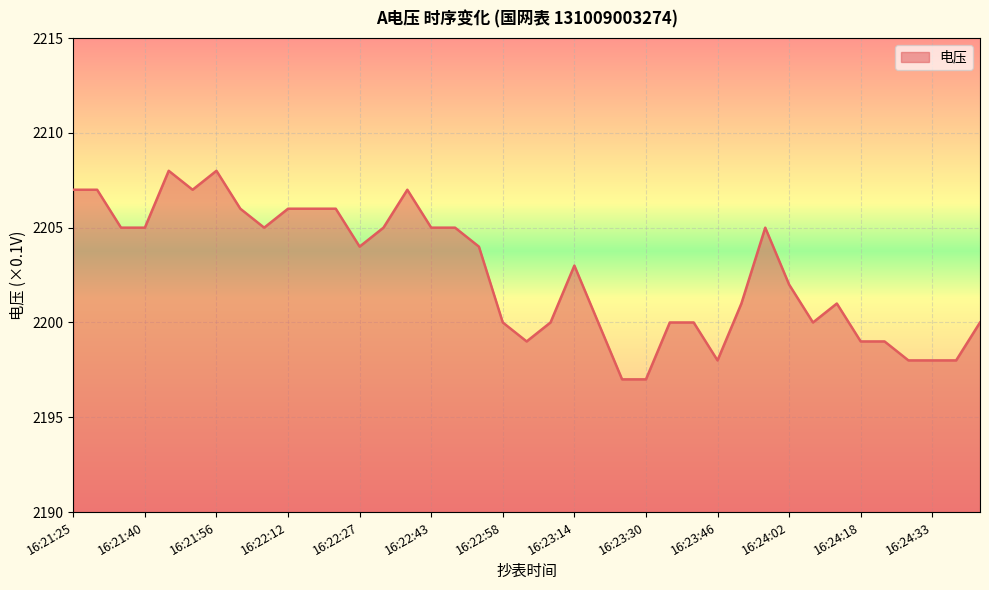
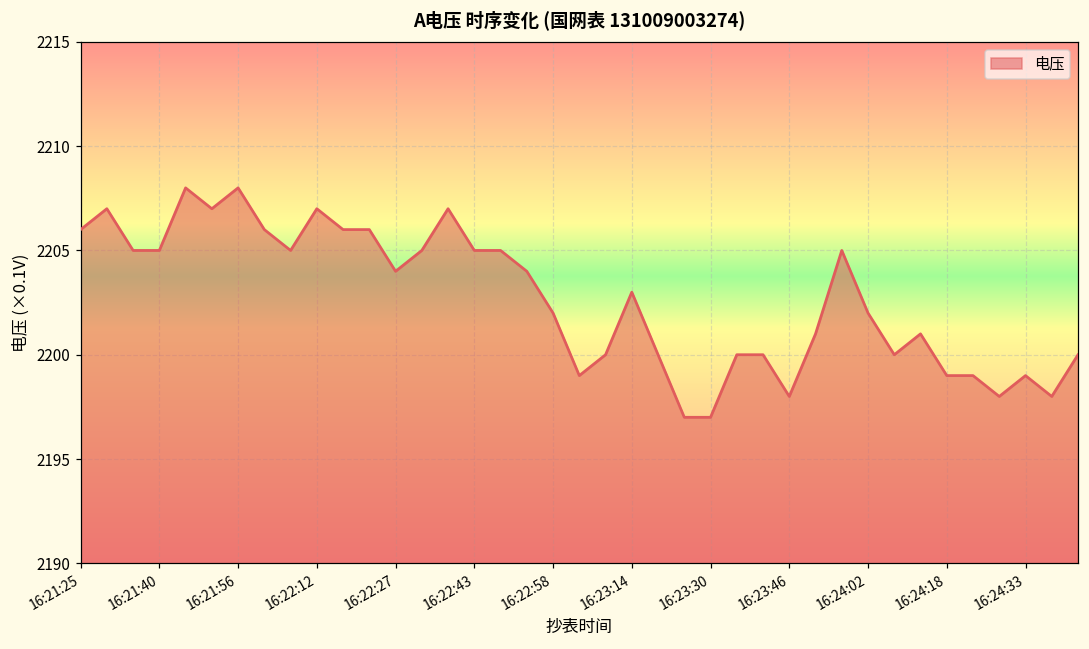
  {
-   "16:21:25": 2207,
+   "16:21:25": 2206,
    "16:21:40": 2205,
    "16:21:56": 2208,
-   "16:22:12": 2206,
+   "16:22:12": 2207,
    "16:22:27": 2204,
    "16:22:43": 2205,
-   "16:22:58": 2200,
+   "16:22:58": 2202,
    "16:23:14": 2203,
    "16:23:30": 2197,
    "16:23:46": 2198,
    "16:24:02": 2202,
    "16:24:18": 2199,
-   "16:24:33": 2198
+   "16:24:33": 2199
  }
